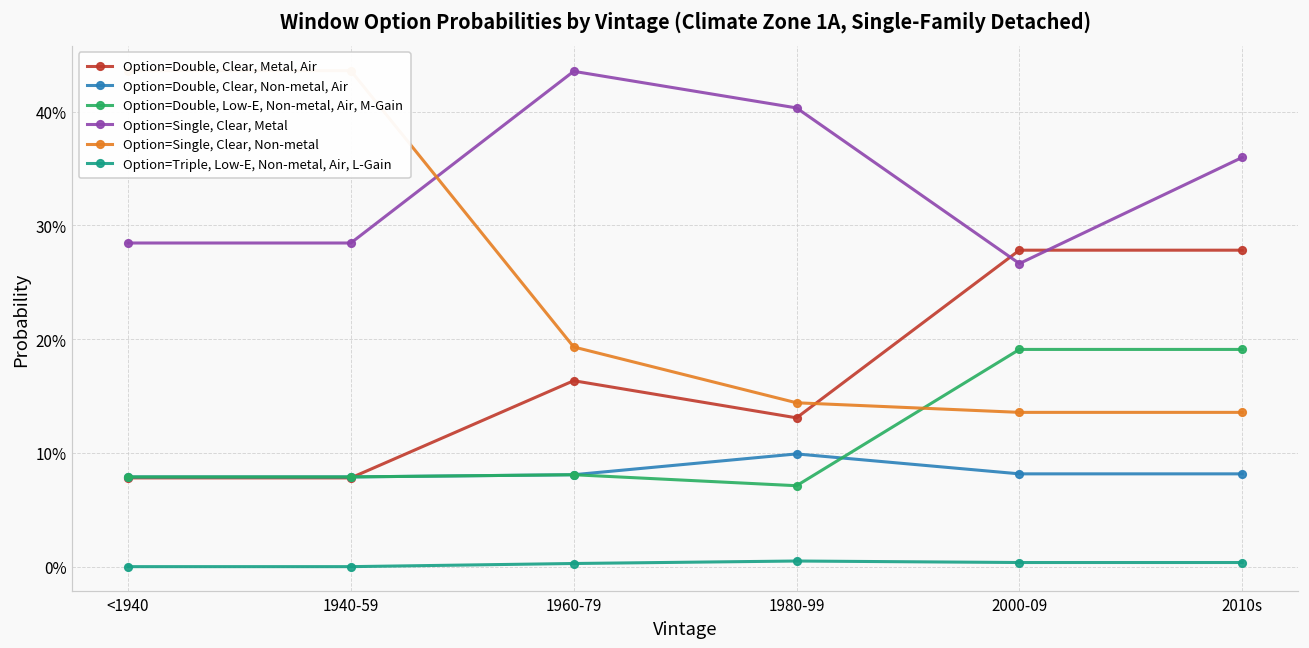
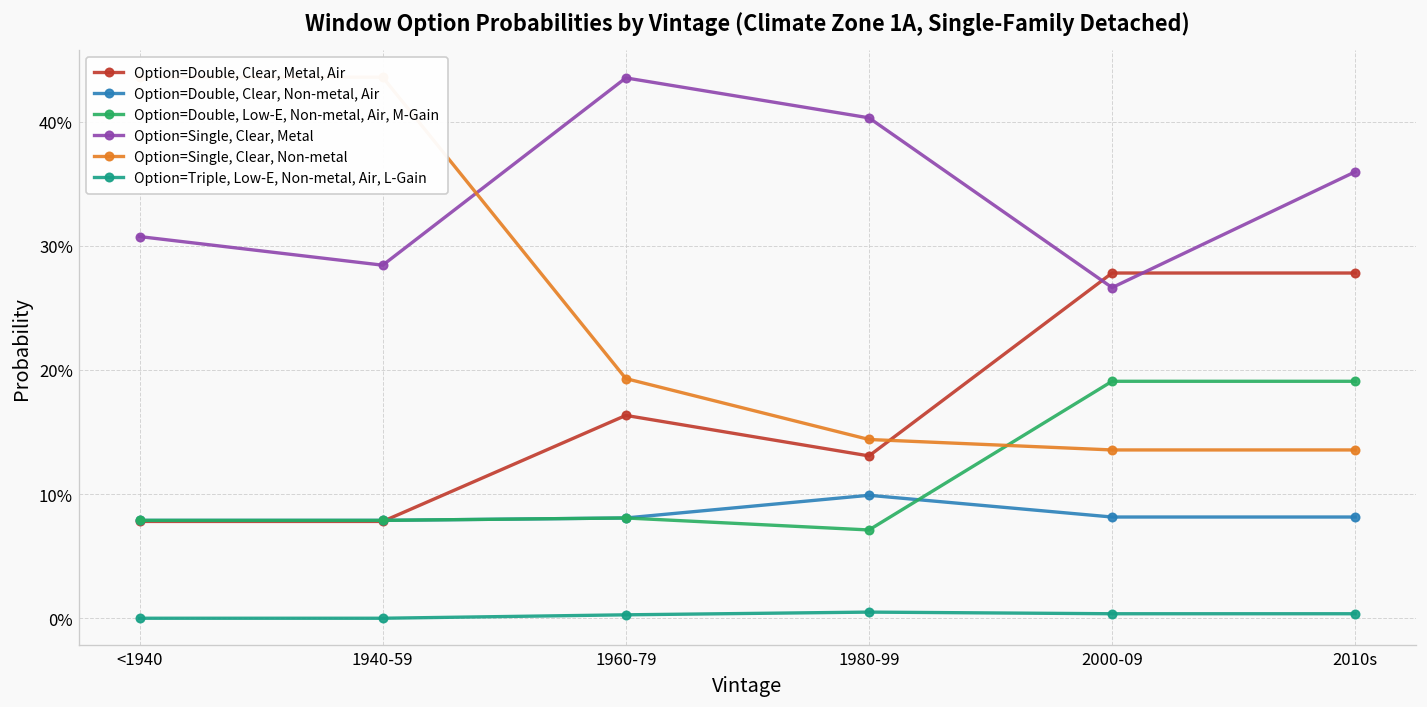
  {
    "Option=Double, Clear, Metal, Air": {
      "1960-79": "16.3%",
      "1980-99": "13.1%",
      "2000-09": "27.8%",
      "2010s": "27.8%"
    },
    "Option=Double, Clear, Non-metal, Air": {
      "1980-99": "9.9%",
      "2000-09": "8.2%",
      "2010s": "8.2%"
    },
    "Option=Single, Clear, Metal": {
-     "<1940": "28.4%",
+     "<1940": "30.7%",
      "1940-59": "28.4%",
      "1960-79": "43.5%",
      "1980-99": "40.3%",
      "2000-09": "26.6%",
      "2010s": "36.0%"
    },
    "Option=Single, Clear, Non-metal": {
      "1960-79": "19.3%",
      "1980-99": "14.4%",
      "2000-09": "13.6%",
      "2010s": "13.6%"
    }
  }
